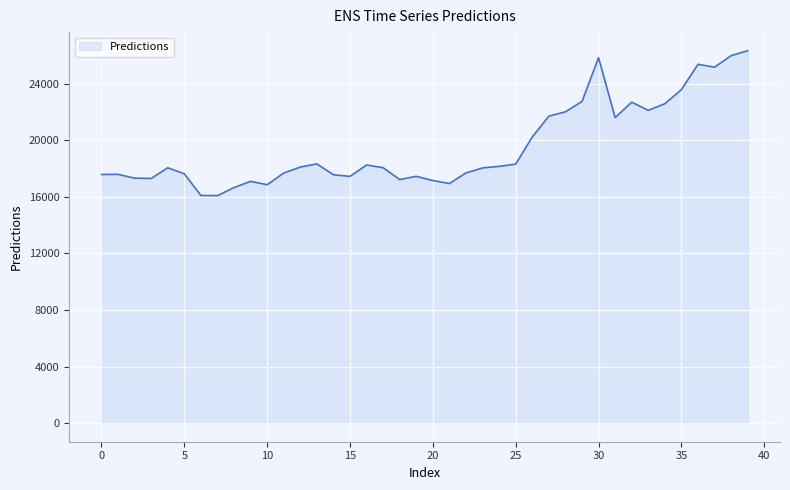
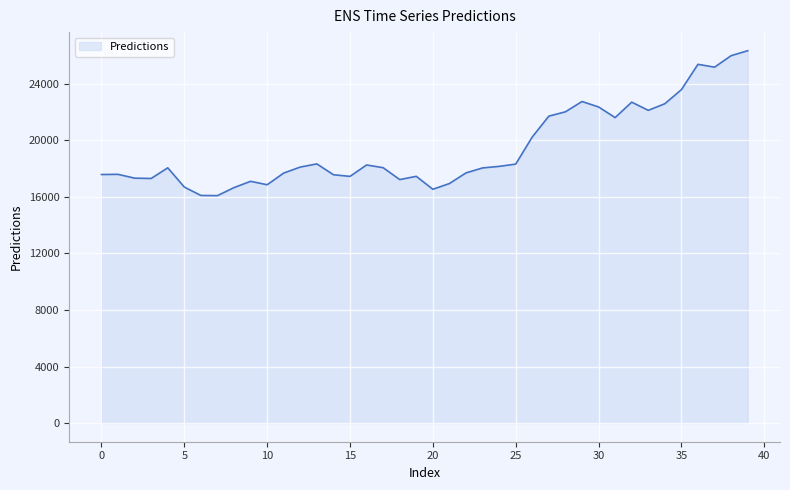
  {
    "0": 17600,
-   "5": 17600,
+   "5": 16700,
    "10": 16800,
    "15": 17400,
-   "20": 17100,
+   "20": 16500,
    "25": 18300,
-   "30": 25800,
+   "30": 22300,
    "35": 23600
  }
